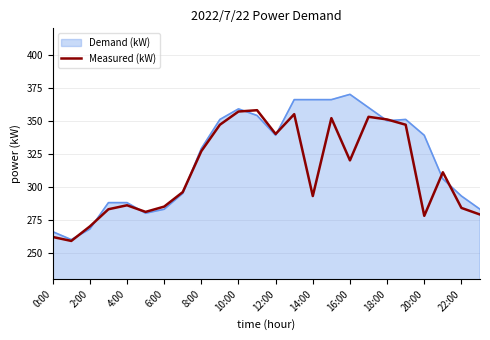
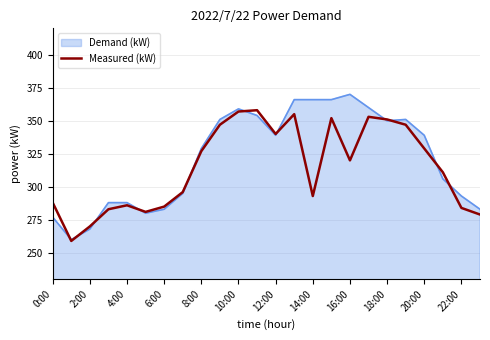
  {
    "Demand (kW)": {
-     "0:00": 266,
+     "0:00": 277,
      "2:00": 268,
      "4:00": 288,
      "6:00": 283,
      "8:00": 329,
      "10:00": 359,
      "14:00": 366,
      "16:00": 370,
      "20:00": 339,
      "22:00": 293
    },
    "Measured (kW)": {
-     "0:00": 262,
+     "0:00": 288,
      "2:00": 270,
      "4:00": 286,
      "6:00": 285,
      "8:00": 327,
      "10:00": 357,
      "14:00": 293,
      "16:00": 320,
-     "20:00": 278,
+     "20:00": 329,
      "22:00": 284
    }
  }
